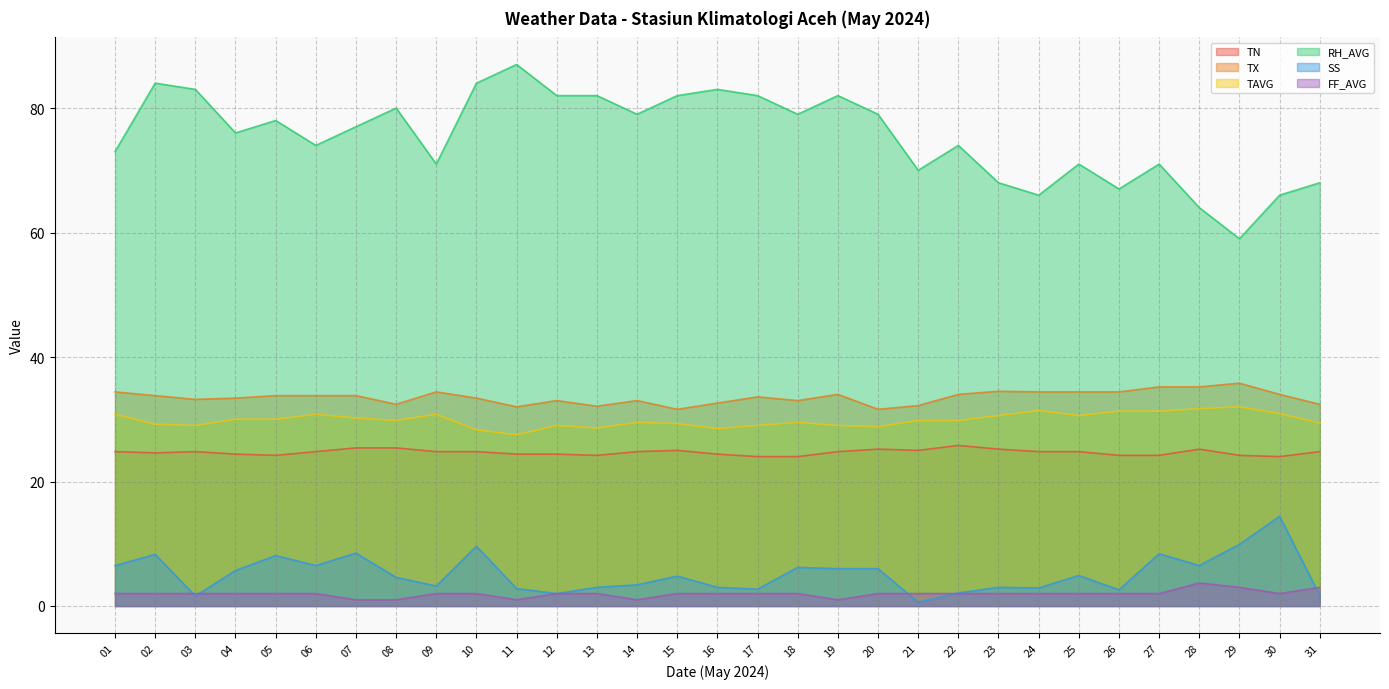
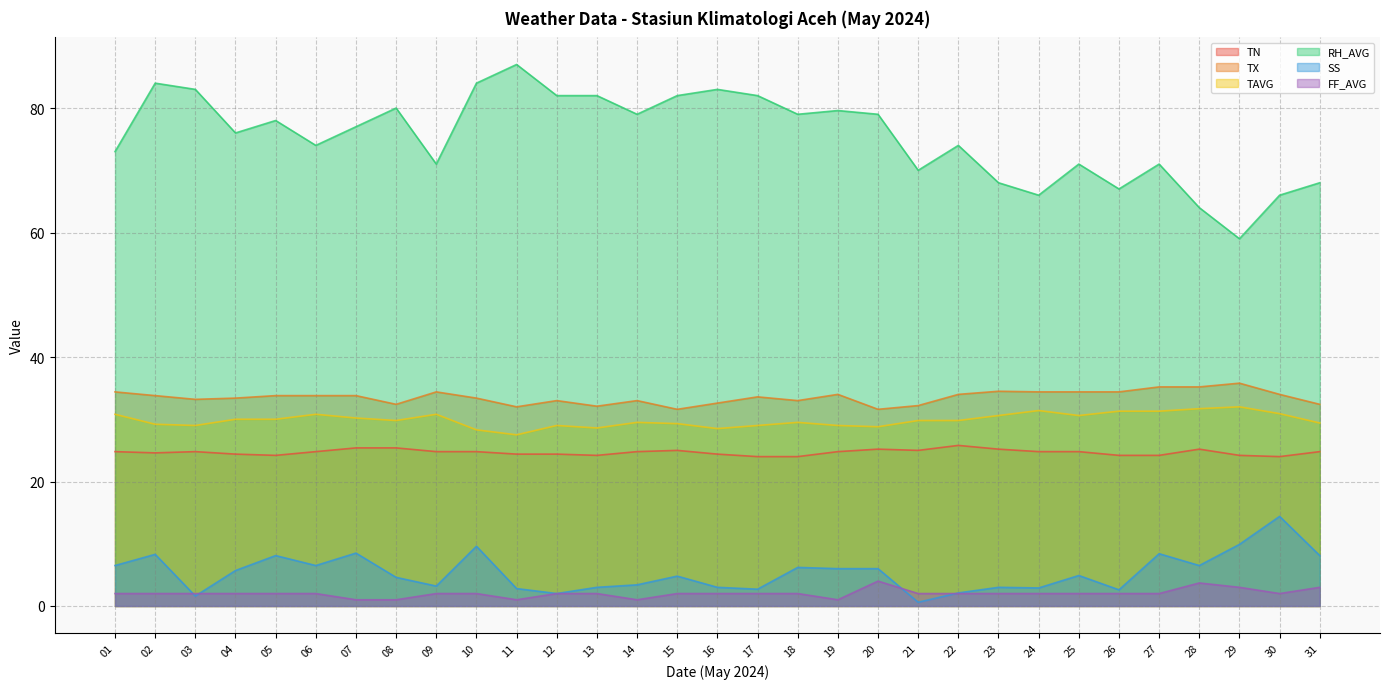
  {
    "RH_AVG": {
      "01": 73,
      "02": 84,
      "03": 83,
      "04": 76,
      "05": 78,
      "06": 74,
      "07": 77,
      "08": 80,
      "09": 71,
      "10": 84,
      "11": 87,
      "12": 82,
      "13": 82,
      "14": 79,
      "15": 82,
      "16": 83,
      "17": 82,
      "18": 79,
-     "19": 82,
+     "19": 80,
      "20": 79,
      "21": 70,
      "22": 74,
      "23": 68,
      "24": 66,
      "25": 71,
      "26": 67,
      "27": 71,
      "28": 64,
      "29": 59,
      "30": 66,
      "31": 68
    },
    "SS": {
      "01": 7,
      "02": 8,
      "04": 6,
      "05": 8,
      "06": 7,
      "07": 9,
      "08": 5,
      "09": 3,
      "10": 10,
      "11": 3,
      "13": 3,
      "14": 3,
      "15": 5,
      "16": 3,
      "17": 3,
      "18": 6,
      "19": 6,
      "20": 6,
      "21": 1,
      "23": 3,
      "24": 3,
      "25": 5,
      "26": 3,
      "27": 8,
      "28": 7,
      "29": 10,
      "30": 14,
-     "31": 2
+     "31": 8
    },
    "FF_AVG": {
      "01": 2,
      "02": 2,
      "04": 2,
      "05": 2,
      "06": 2,
      "07": 1,
      "08": 1,
      "09": 2,
      "10": 2,
      "11": 1,
      "13": 2,
      "14": 1,
      "15": 2,
      "16": 2,
      "17": 2,
      "18": 2,
      "19": 1,
-     "20": 2,
+     "20": 4,
      "21": 2,
      "23": 2,
      "24": 2,
      "25": 2,
      "26": 2,
      "27": 2,
      "28": 4,
      "29": 3,
      "30": 2,
      "31": 3
    }
  }
